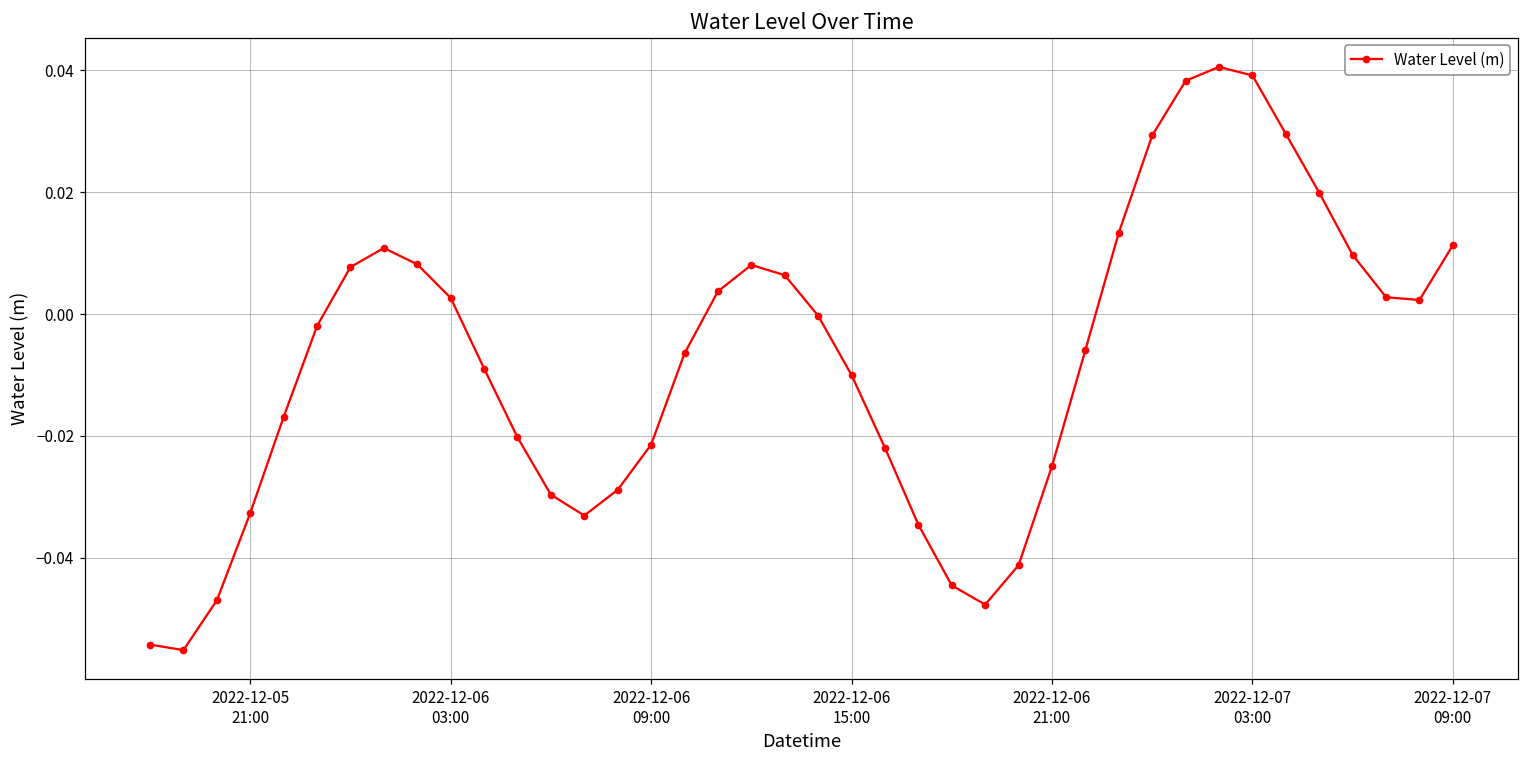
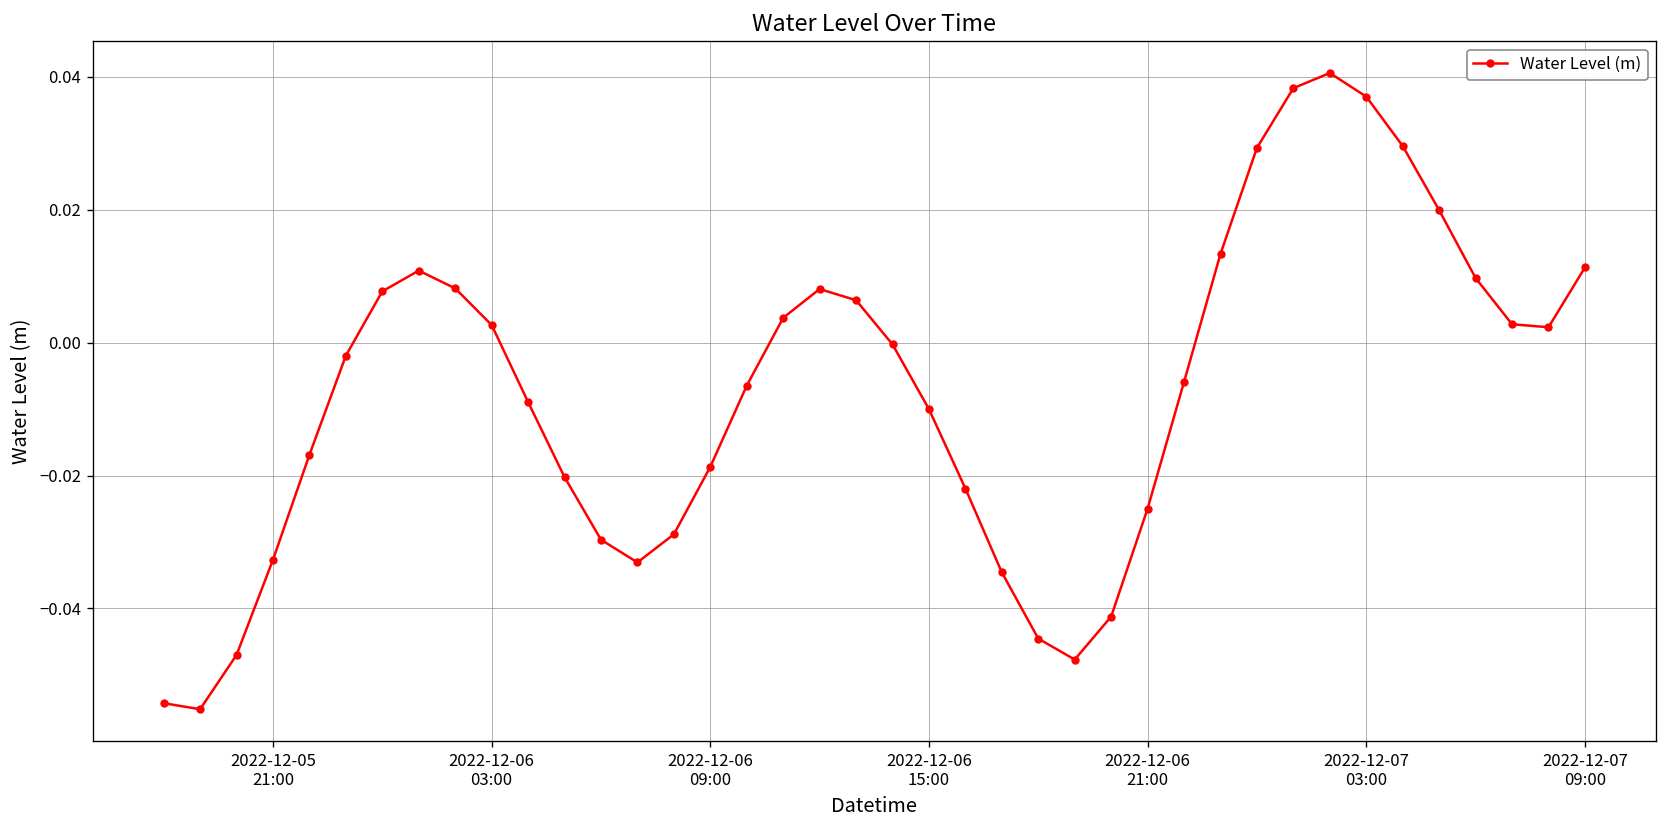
  {
    "2022-12-05 21:00": -0.033,
    "2022-12-06 03:00": 0.003,
-   "2022-12-06 09:00": -0.021,
+   "2022-12-06 09:00": -0.019,
    "2022-12-06 15:00": -0.010,
    "2022-12-06 21:00": -0.025,
-   "2022-12-07 03:00": 0.039,
+   "2022-12-07 03:00": 0.037,
    "2022-12-07 09:00": 0.011
  }
